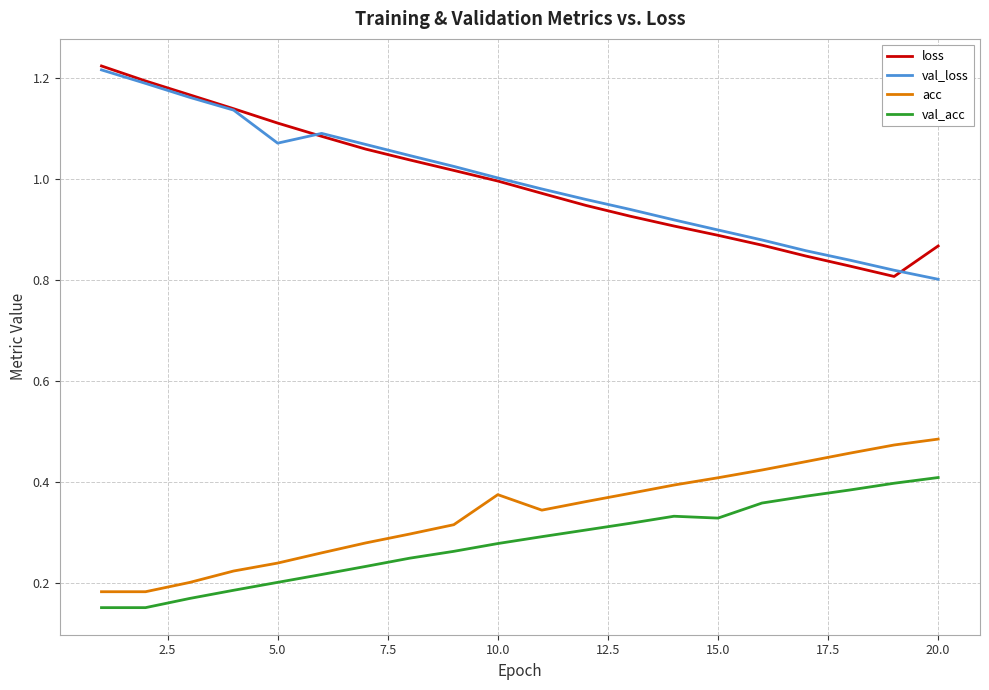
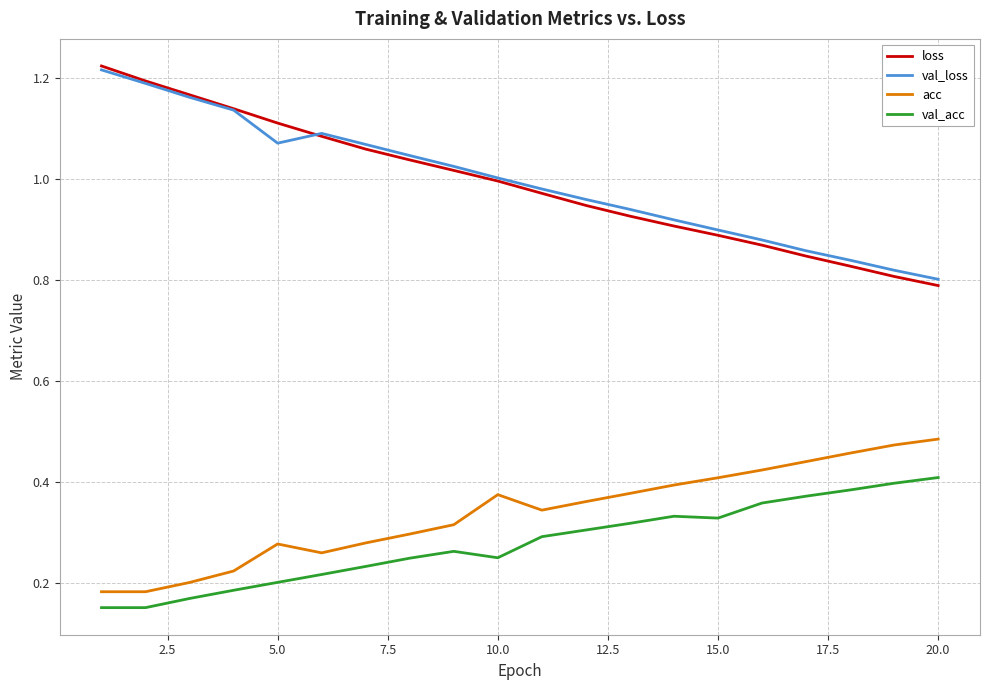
  {
    "loss": {
      "5.0": 1.11,
      "10.0": 1.00,
      "15.0": 0.89,
-     "20.0": 0.87
+     "20.0": 0.79
    },
    "val_loss": {
      "5.0": 1.07,
      "10.0": 1.00,
      "15.0": 0.90,
      "20.0": 0.80
    },
    "acc": {
-     "5.0": 0.24,
+     "5.0": 0.28,
      "10.0": 0.37,
      "15.0": 0.41,
      "20.0": 0.48
    },
    "val_acc": {
      "5.0": 0.20,
-     "10.0": 0.28,
+     "10.0": 0.25,
      "15.0": 0.33,
      "20.0": 0.41
    }
  }
